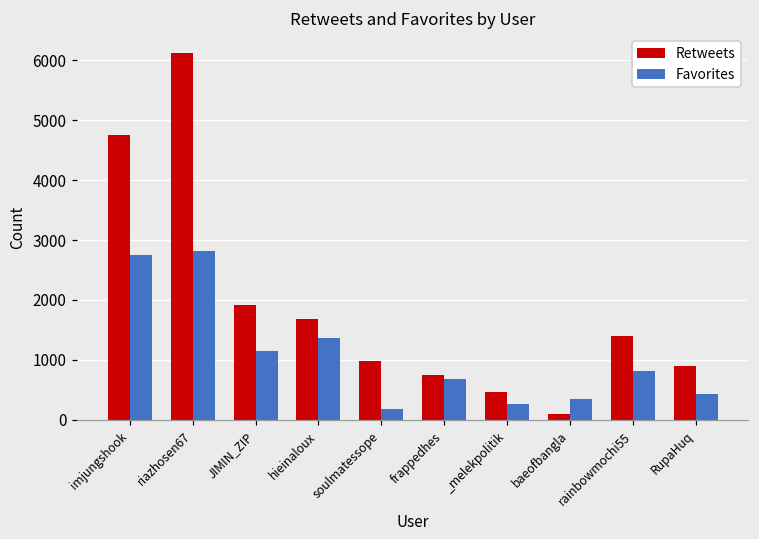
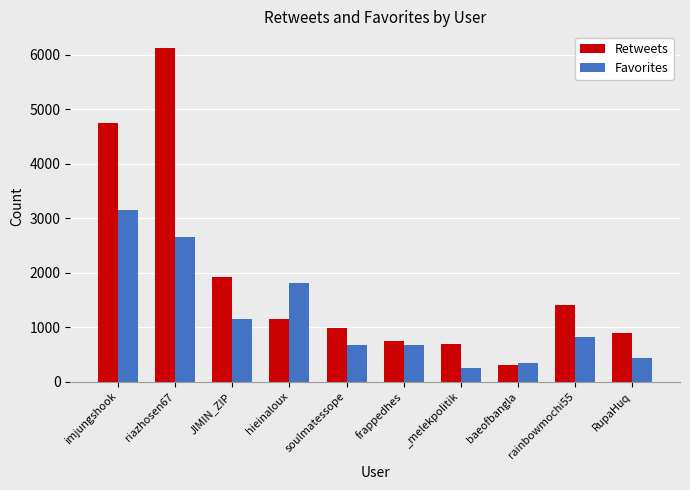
  {
    "Retweets": {
      "imjungshook": 4800,
      "riazhosen67": 6100,
      "JIMIN_ZIP": 1900,
-     "hieinaloux": 1700,
+     "hieinaloux": 1100,
      "soulmatessope": 1000,
      "frappedhes": 700,
-     "_melekpolitik": 500,
-     "baeofbangla": 100,
+     "_melekpolitik": 700,
+     "baeofbangla": 300,
      "rainbowmochi55": 1400,
      "RupaHuq": 900
    },
    "Favorites": {
-     "imjungshook": 2700,
-     "riazhosen67": 2800,
+     "imjungshook": 3100,
+     "riazhosen67": 2700,
      "JIMIN_ZIP": 1100,
-     "hieinaloux": 1400,
-     "soulmatessope": 200,
+     "hieinaloux": 1800,
+     "soulmatessope": 700,
      "frappedhes": 700,
      "_melekpolitik": 300,
      "baeofbangla": 300,
      "rainbowmochi55": 800,
      "RupaHuq": 400
    }
  }
